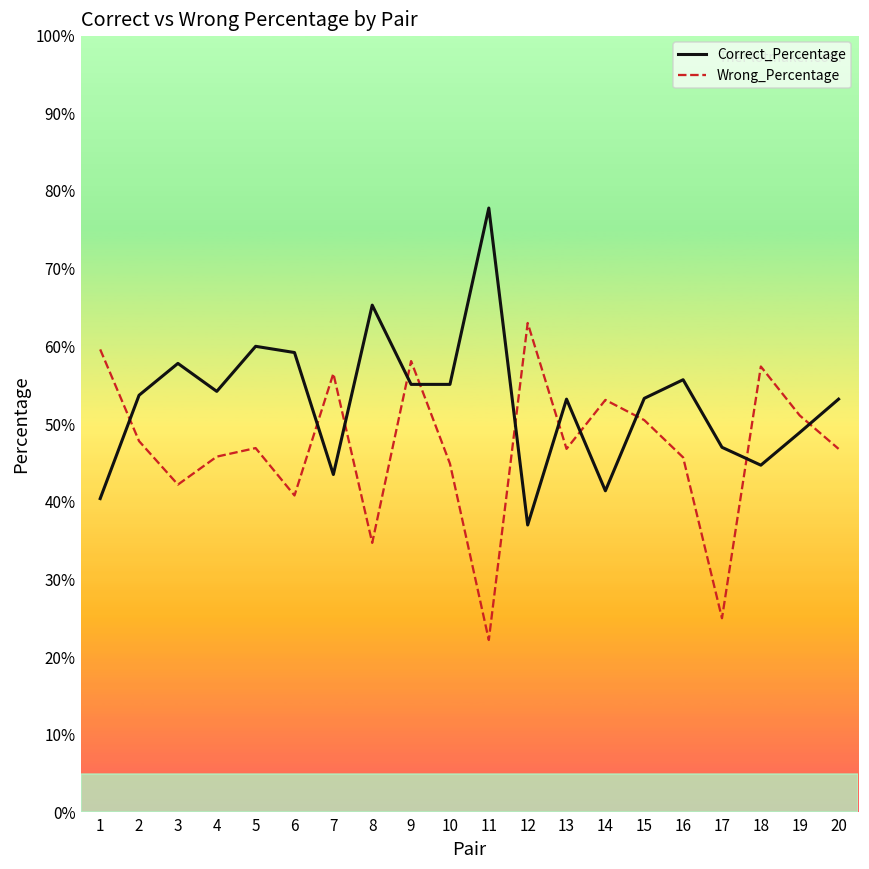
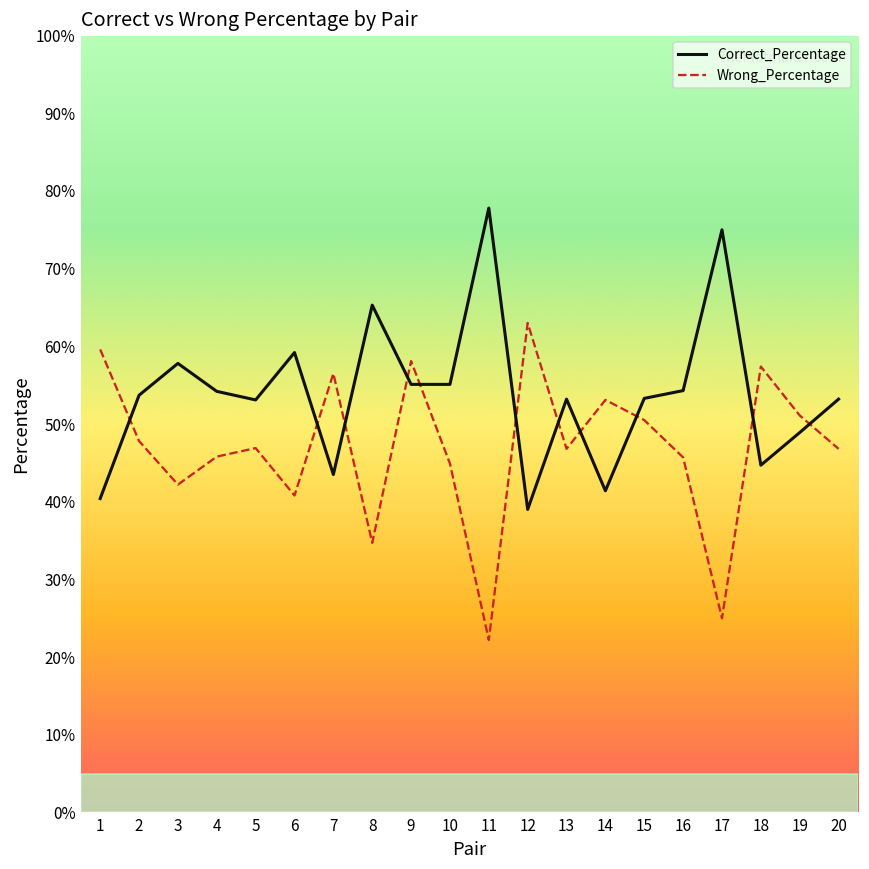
  {
    "Correct_Percentage": {
      "1": "40%",
      "2": "54%",
      "3": "58%",
      "4": "54%",
-     "5": "60%",
+     "5": "53%",
      "6": "59%",
      "7": "44%",
      "8": "65%",
      "9": "55%",
      "10": "55%",
      "11": "78%",
-     "12": "37%",
+     "12": "39%",
      "13": "53%",
      "14": "41%",
      "15": "53%",
-     "16": "56%",
-     "17": "47%",
+     "16": "54%",
+     "17": "75%",
      "18": "45%",
      "19": "49%",
      "20": "53%"
    },
    "Wrong_Percentage": {
      "1": "60%",
      "2": "48%",
      "3": "42%",
      "4": "46%",
      "5": "47%",
      "6": "41%",
      "7": "56%",
      "8": "35%",
      "9": "58%",
      "10": "45%",
      "11": "22%",
      "12": "63%",
      "13": "47%",
      "14": "53%",
      "15": "51%",
      "16": "46%",
      "17": "25%",
      "18": "57%",
      "19": "51%",
      "20": "47%"
    }
  }
